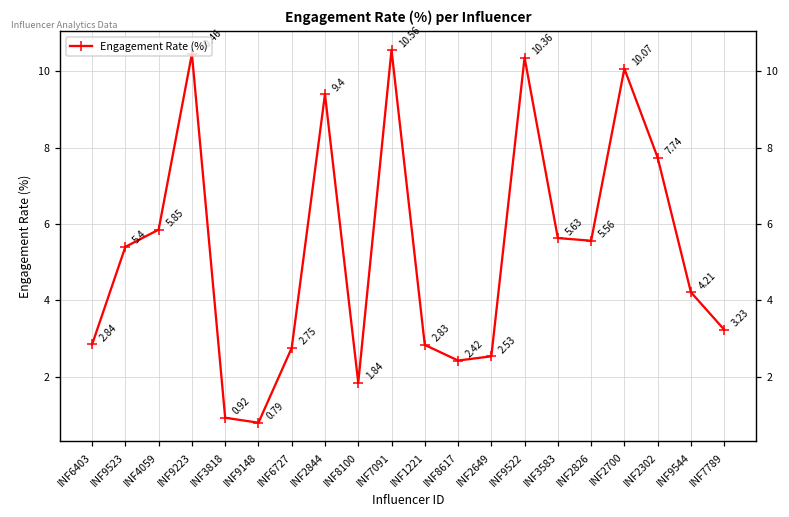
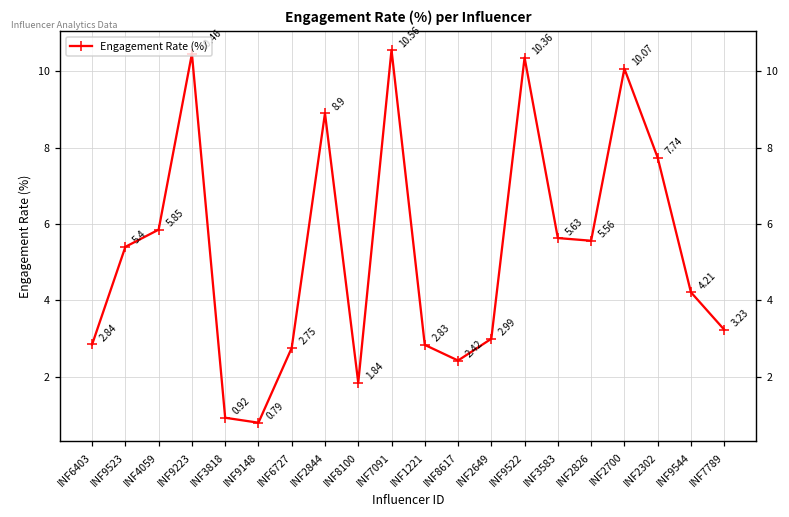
  {
    "INF6403": 2.84,
    "INF9523": 5.4,
    "INF4059": 5.85,
    "INF3818": 0.92,
    "INF9148": 0.79,
    "INF6727": 2.75,
-   "INF2844": 9.4,
+   "INF2844": 8.9,
    "INF8100": 1.84,
    "INF7091": 10.56,
    "INF1221": 2.83,
    "INF8617": 2.42,
-   "INF2649": 2.53,
+   "INF2649": 2.99,
    "INF9522": 10.36,
    "INF3583": 5.63,
    "INF2826": 5.56,
    "INF2700": 10.07,
    "INF2302": 7.74,
    "INF9544": 4.21,
    "INF7789": 3.23
  }
